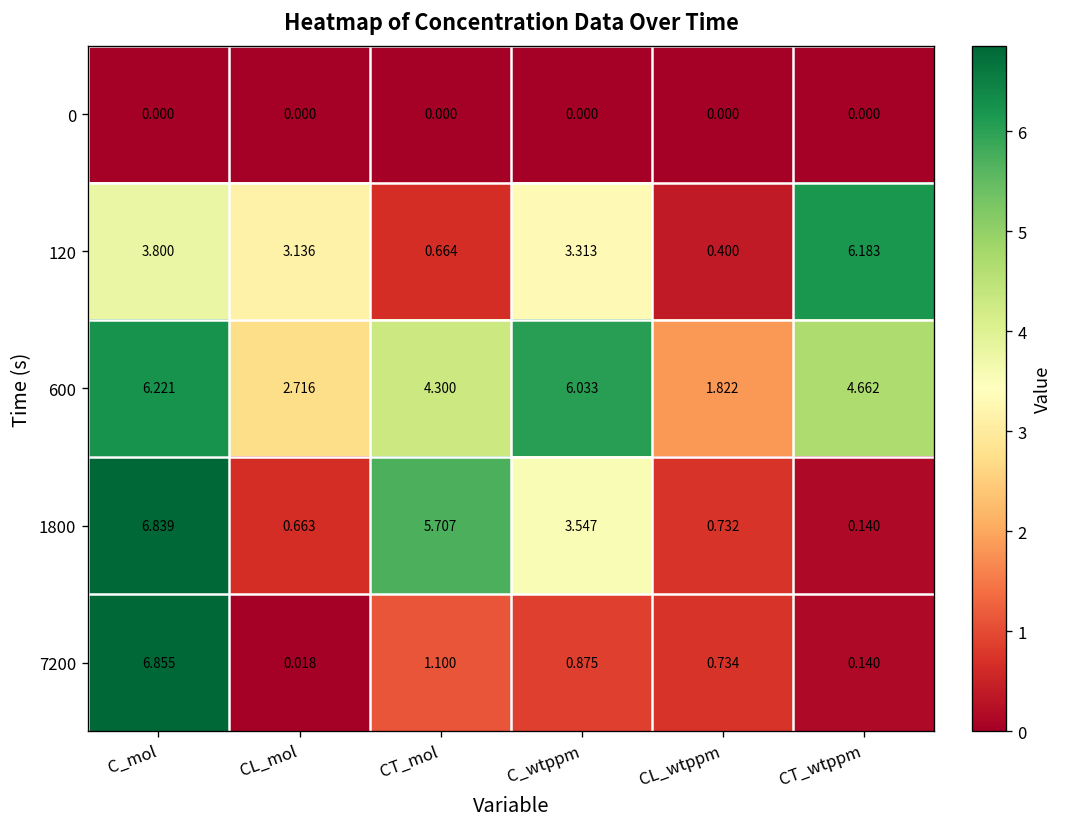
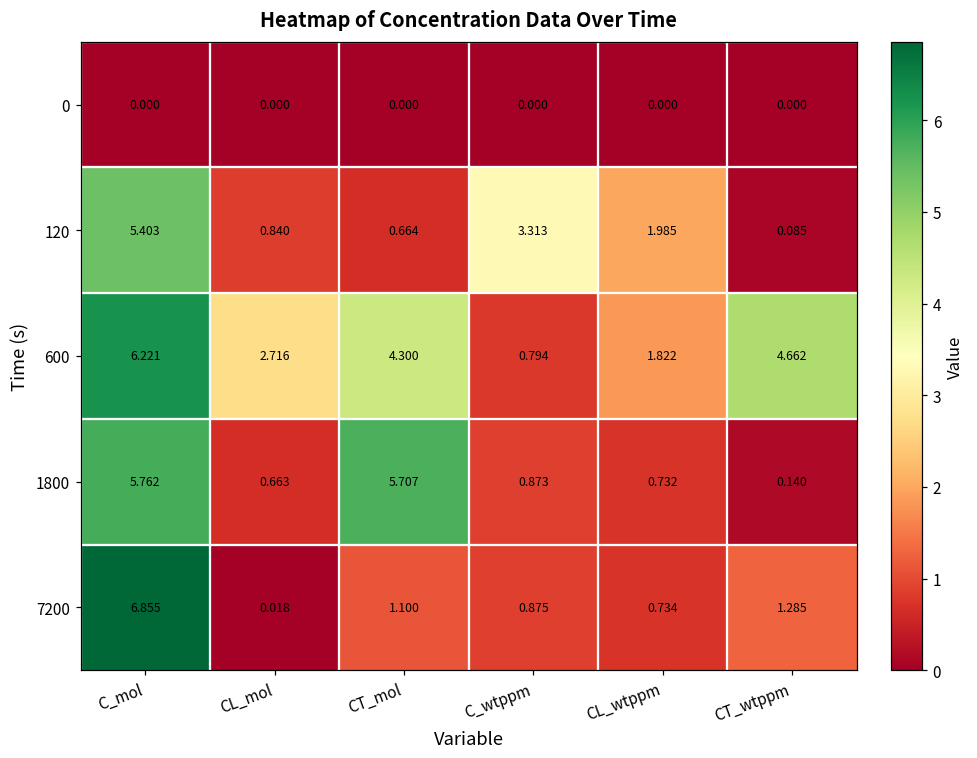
  {
    "0": {
      "C_mol": 0.000,
      "CL_mol": 0.000,
      "CT_mol": 0.000,
      "C_wtppm": 0.000,
      "CL_wtppm": 0.000,
      "CT_wtppm": 0.000
    },
    "120": {
-     "C_mol": 3.800,
-     "CL_mol": 3.136,
+     "C_mol": 5.403,
+     "CL_mol": 0.840,
      "CT_mol": 0.664,
      "C_wtppm": 3.313,
-     "CL_wtppm": 0.400,
-     "CT_wtppm": 6.183
+     "CL_wtppm": 1.985,
+     "CT_wtppm": 0.085
    },
    "600": {
      "C_mol": 6.221,
      "CL_mol": 2.716,
      "CT_mol": 4.300,
-     "C_wtppm": 6.033,
+     "C_wtppm": 0.794,
      "CL_wtppm": 1.822,
      "CT_wtppm": 4.662
    },
    "1800": {
-     "C_mol": 6.839,
+     "C_mol": 5.762,
      "CL_mol": 0.663,
      "CT_mol": 5.707,
-     "C_wtppm": 3.547,
+     "C_wtppm": 0.873,
      "CL_wtppm": 0.732,
      "CT_wtppm": 0.140
    },
    "7200": {
      "C_mol": 6.855,
      "CL_mol": 0.018,
      "CT_mol": 1.100,
      "C_wtppm": 0.875,
      "CL_wtppm": 0.734,
-     "CT_wtppm": 0.140
+     "CT_wtppm": 1.285
    }
  }
